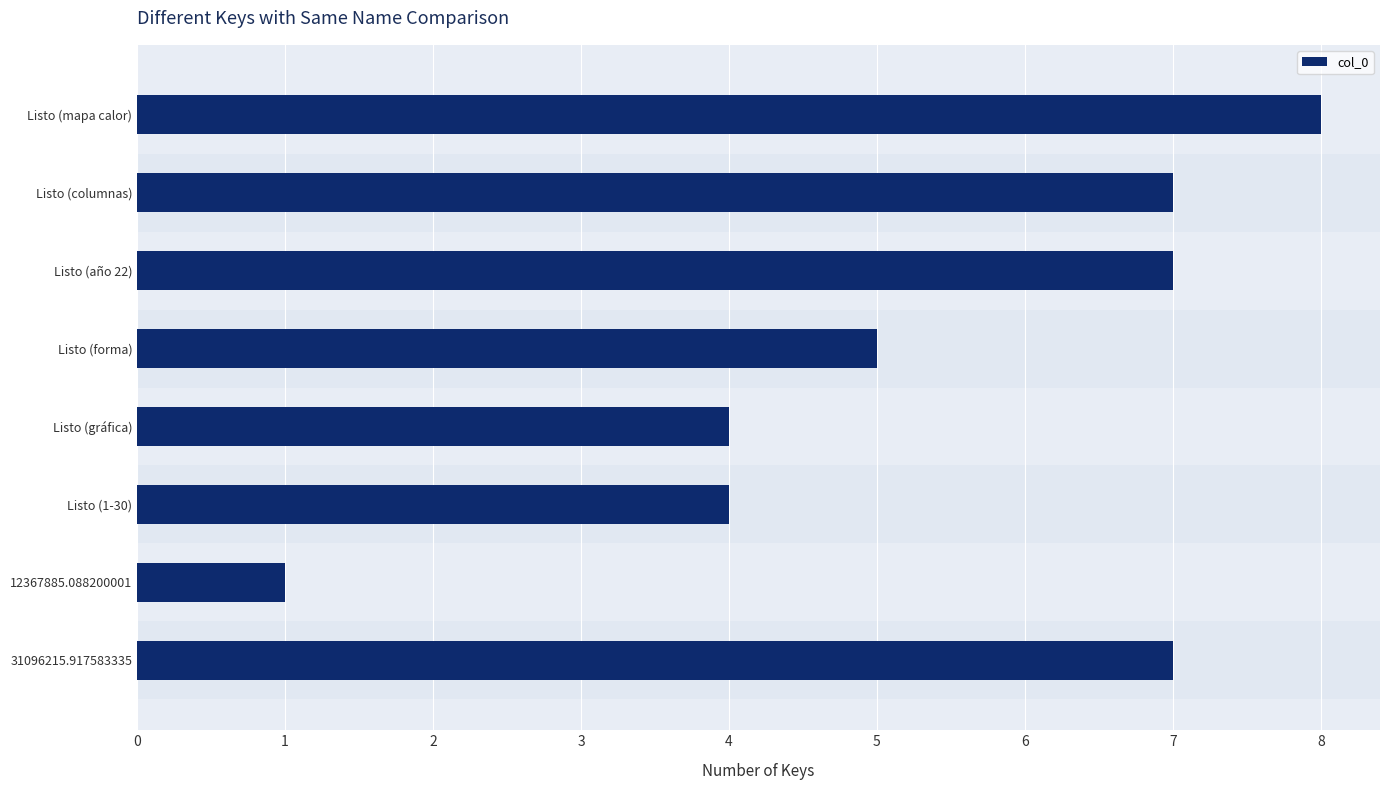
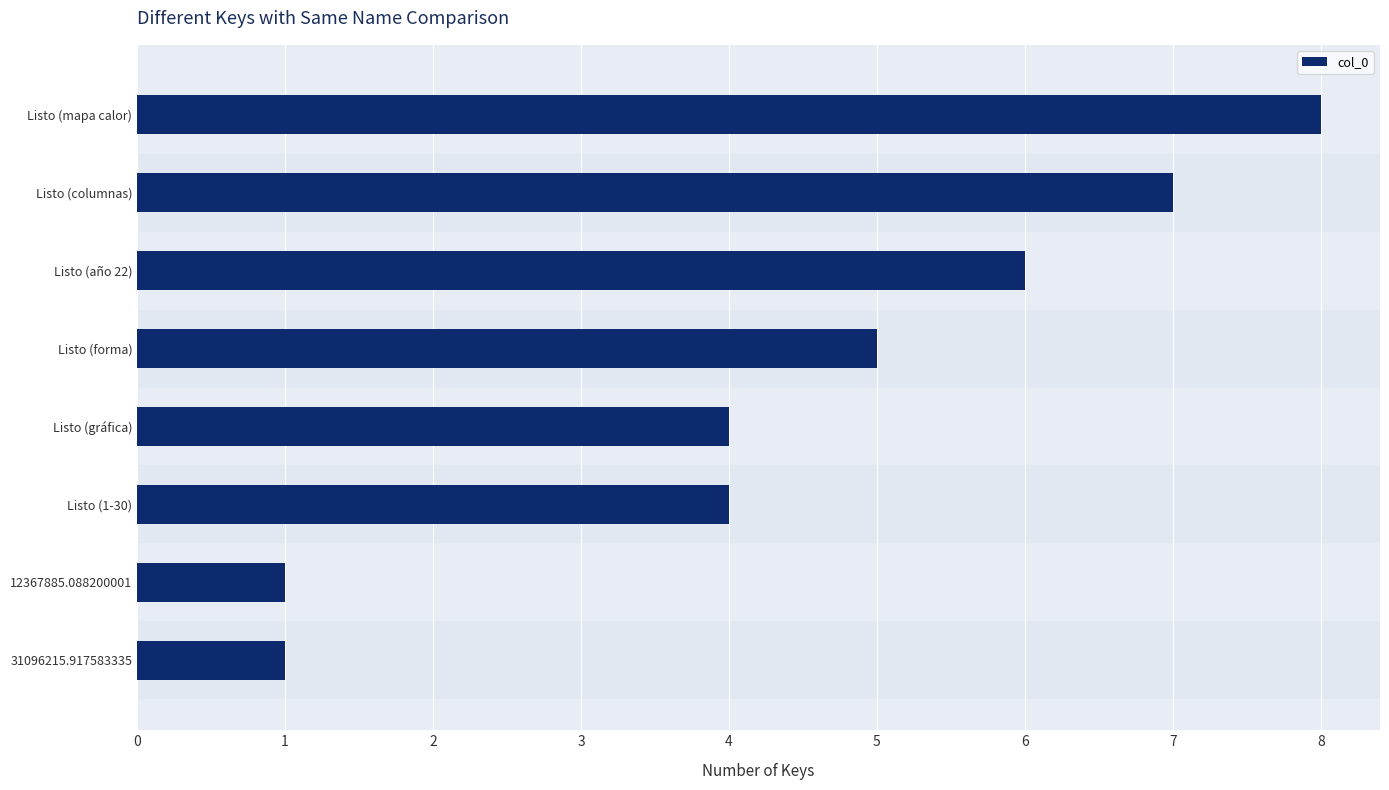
  {
    "Listo (mapa calor)": 8,
    "Listo (columnas)": 7,
-   "Listo (año 22)": 7,
+   "Listo (año 22)": 6,
    "Listo (forma)": 5,
    "Listo (gráfica)": 4,
    "Listo (1-30)": 4,
    "12367885.088200001": 1,
-   "31096215.917583335": 7
+   "31096215.917583335": 1
  }
